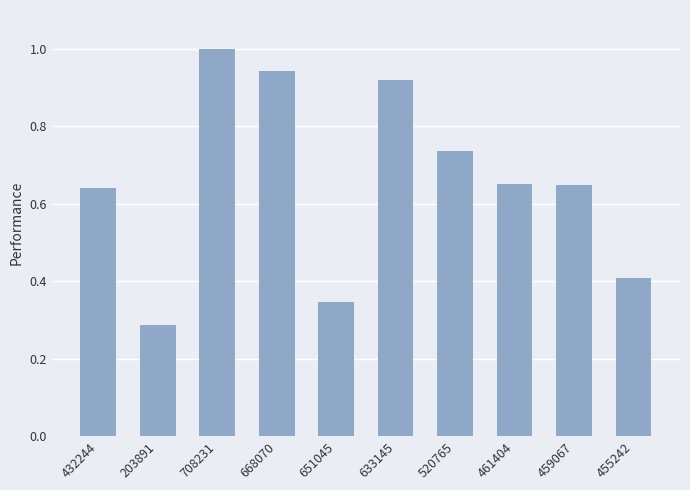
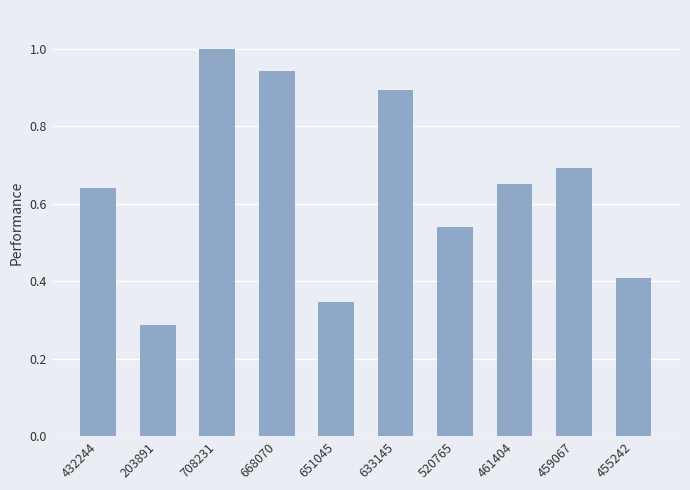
  {
    "432244": 0.64,
    "203891": 0.29,
    "708231": 1.00,
    "668070": 0.94,
    "651045": 0.35,
-   "633145": 0.92,
-   "520765": 0.74,
+   "633145": 0.89,
+   "520765": 0.54,
    "461404": 0.65,
-   "459067": 0.65,
+   "459067": 0.69,
    "455242": 0.41
  }
